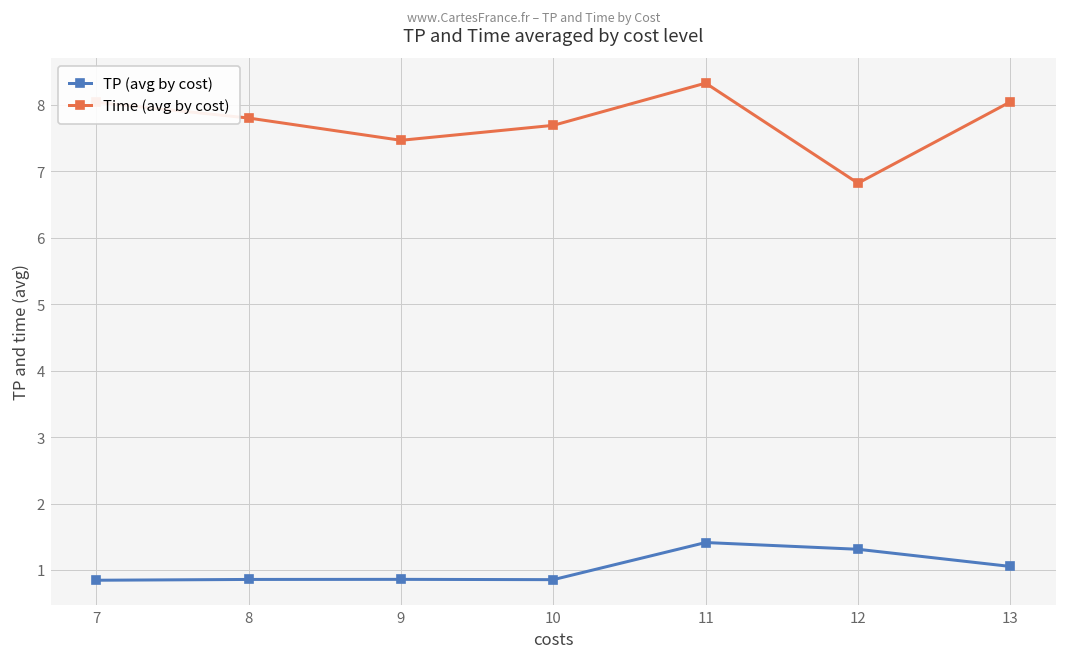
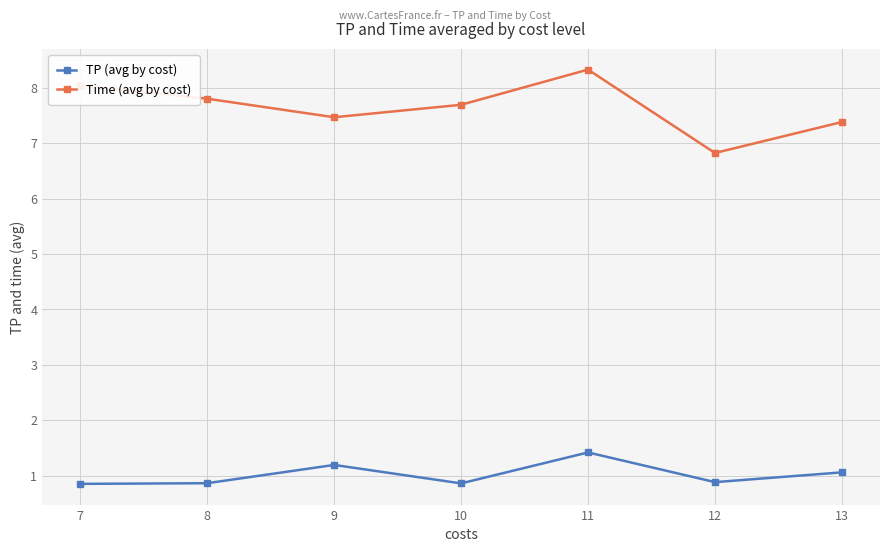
  {
    "TP (avg by cost)": {
      "7": 0.9,
      "8": 0.9,
-     "9": 0.9,
+     "9": 1.2,
      "10": 0.9,
      "11": 1.4,
-     "12": 1.3,
+     "12": 0.9,
      "13": 1.1
    },
    "Time (avg by cost)": {
      "8": 7.8,
      "9": 7.5,
      "10": 7.7,
      "11": 8.3,
      "12": 6.8,
-     "13": 8.0
+     "13": 7.4
    }
  }
